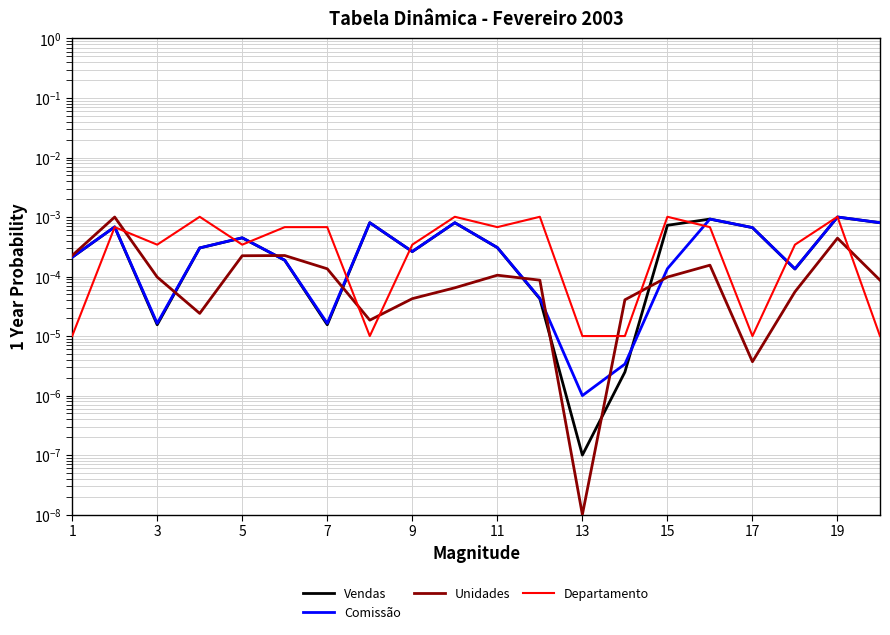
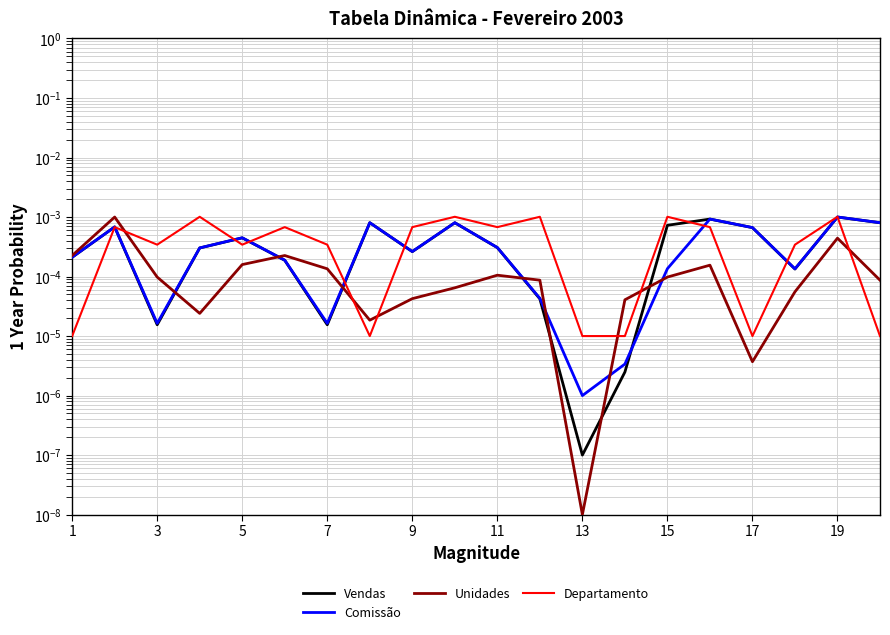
  {
    "Vendas": {
      "13": 0.00000010,
      "15": 0.0007
    },
    "Comissão": {
      "13": 0.0000010,
      "15": 0.00014
    },
    "Unidades": {
      "3": 0.00010,
-     "5": 0.00022,
+     "5": 0.00016,
      "7": 0.00013,
      "9": 0.00004,
      "11": 0.00011,
      "13": 0.000000010,
      "15": 0.00010,
      "17": 0.000004,
      "19": 0.0004
    },
    "Departamento": {
      "1": 0.000010,
      "3": 0.0003,
      "5": 0.0003,
-     "7": 0.0007,
-     "9": 0.0003,
+     "7": 0.0003,
+     "9": 0.0007,
      "11": 0.0007,
      "13": 0.000010,
      "15": 0.0010,
      "17": 0.000010
    }
  }
